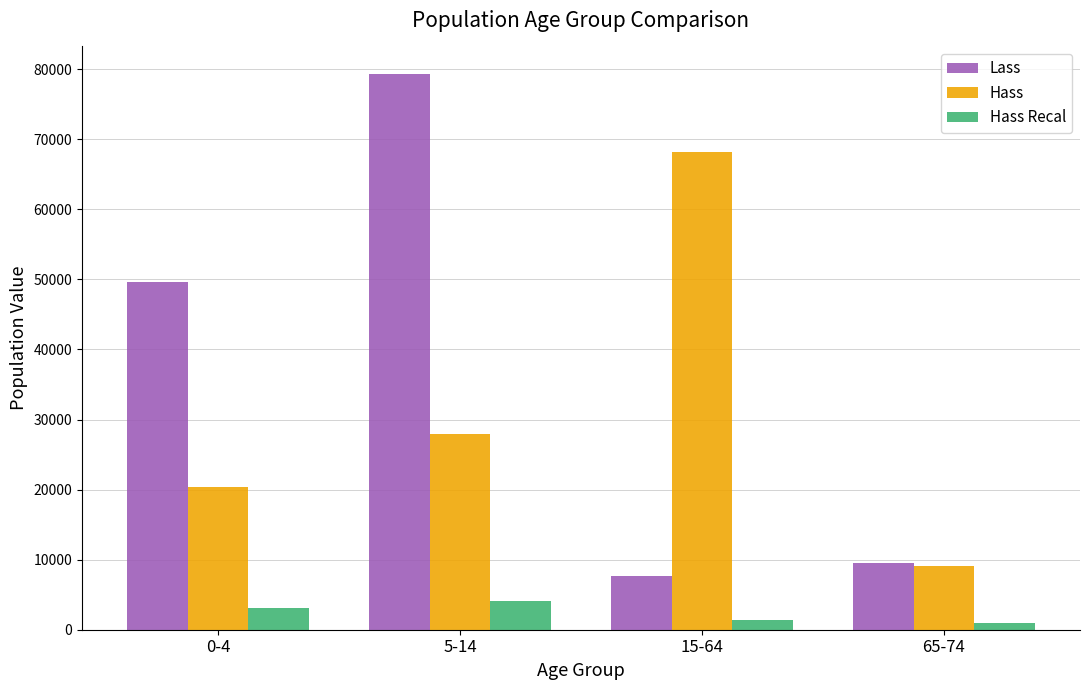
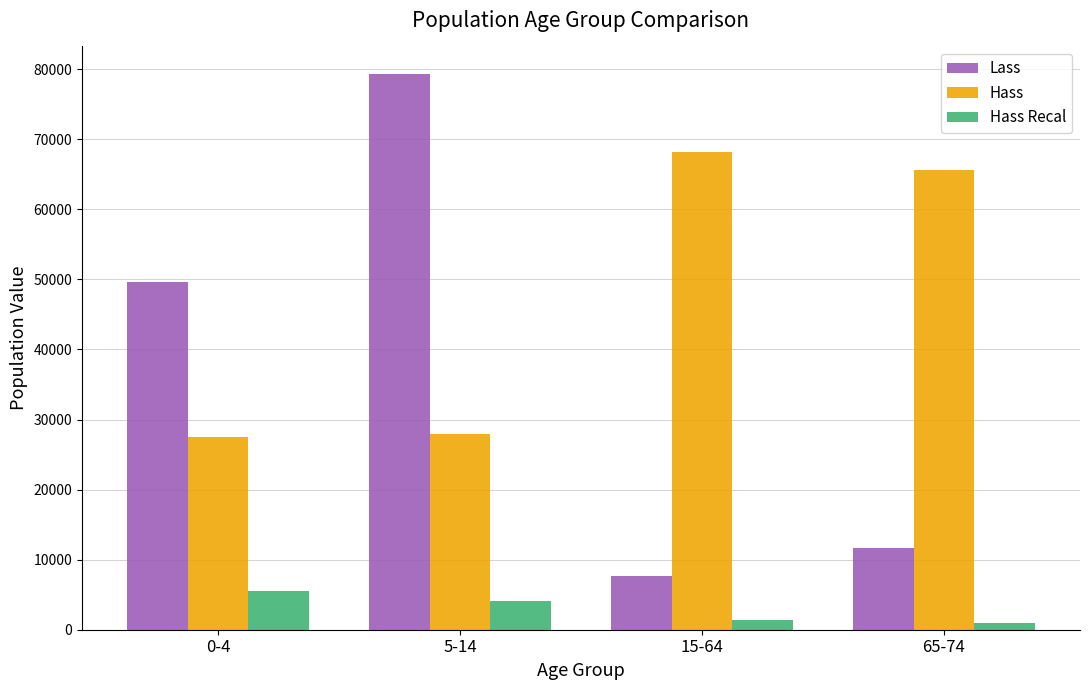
  {
    "Lass": {
      "0-4": 50000,
      "5-14": 79000,
      "15-64": 8000,
-     "65-74": 10000
+     "65-74": 12000
    },
    "Hass": {
-     "0-4": 20000,
+     "0-4": 27000,
      "5-14": 28000,
      "15-64": 68000,
-     "65-74": 9000
+     "65-74": 66000
    },
    "Hass Recal": {
-     "0-4": 3000,
+     "0-4": 5000,
      "5-14": 4000,
      "15-64": 1000,
      "65-74": 1000
    }
  }
